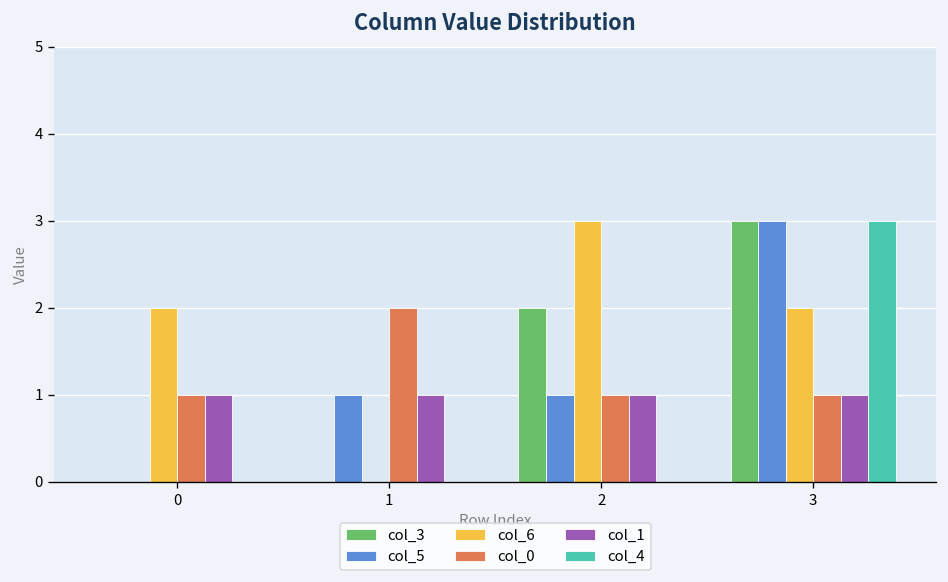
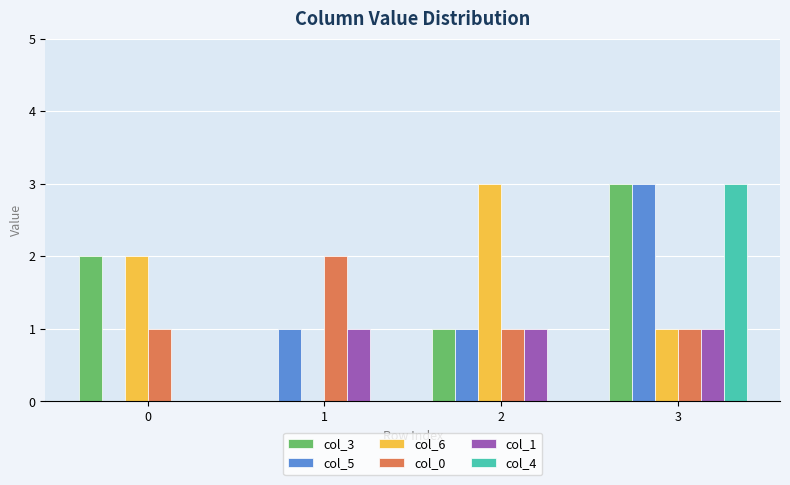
  {
    "col_3": {
-     "0": 0,
+     "0": 2,
      "1": 0,
-     "2": 2,
+     "2": 1,
      "3": 3
    },
    "col_5": {
      "0": 0,
      "1": 1,
      "2": 1,
      "3": 3
    },
    "col_6": {
      "0": 2,
      "1": 0,
      "2": 3,
-     "3": 2
+     "3": 1
    },
    "col_0": {
      "0": 1,
      "1": 2,
      "2": 1,
      "3": 1
    },
    "col_1": {
-     "0": 1,
+     "0": 0,
      "1": 1,
      "2": 1,
      "3": 1
    },
    "col_4": {
      "0": 0,
      "1": 0,
      "2": 0,
      "3": 3
    }
  }
